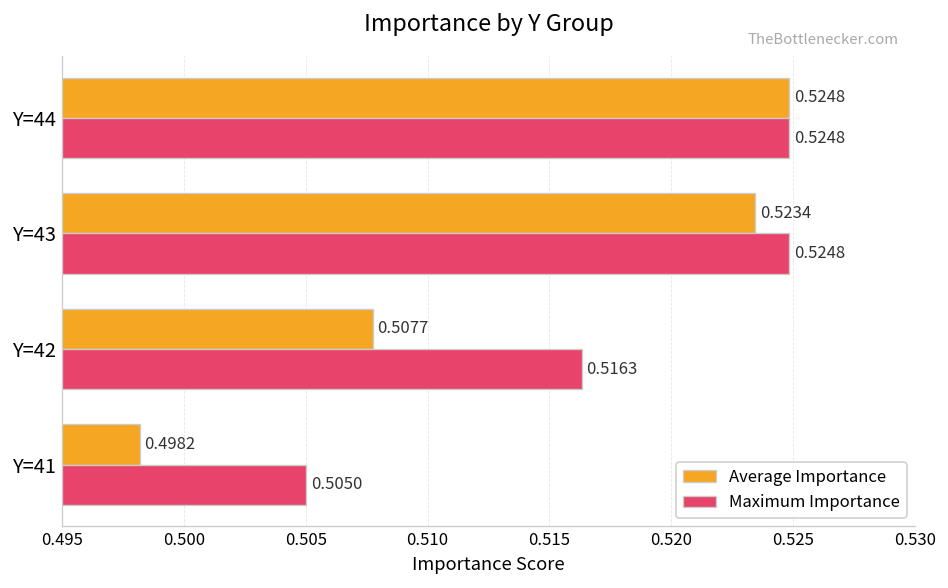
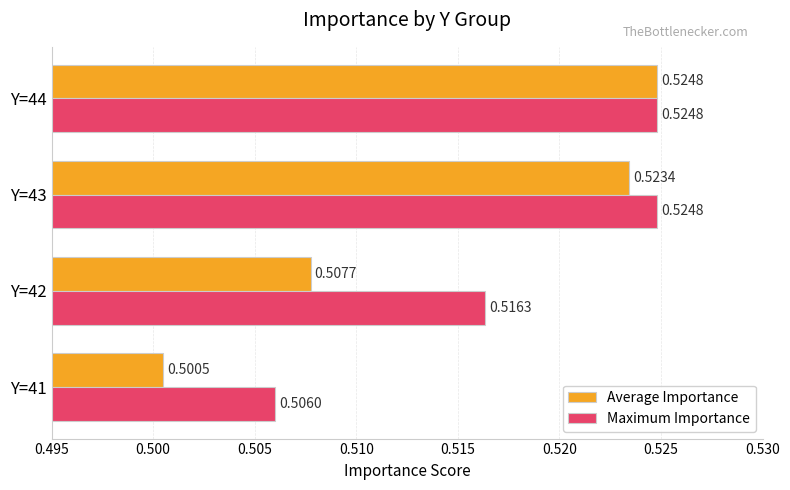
  {
    "Average Importance": {
      "Y=44": 0.5248,
      "Y=43": 0.5234,
      "Y=42": 0.5077,
-     "Y=41": 0.4982
+     "Y=41": 0.5005
    },
    "Maximum Importance": {
      "Y=44": 0.5248,
      "Y=43": 0.5248,
      "Y=42": 0.5163,
-     "Y=41": 0.5050
+     "Y=41": 0.5060
    }
  }
